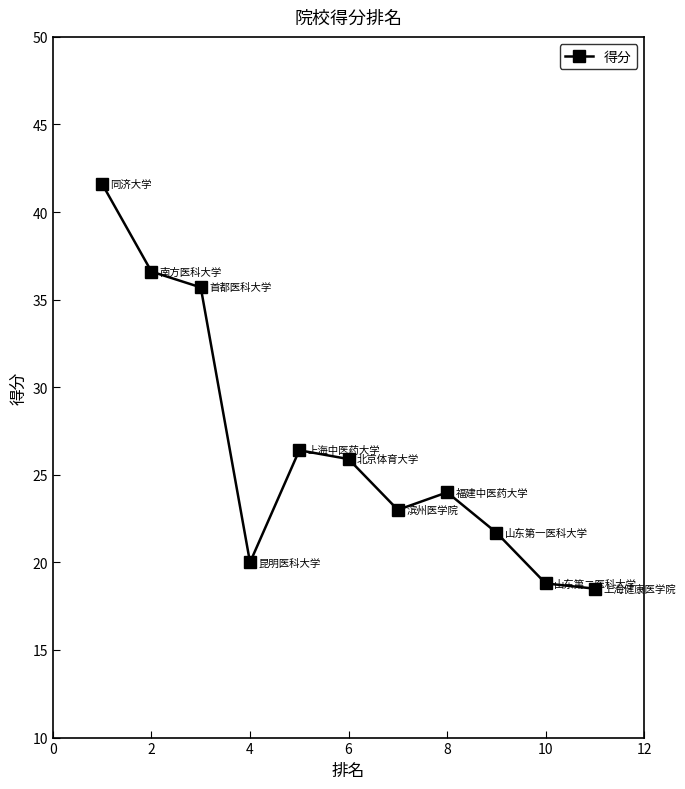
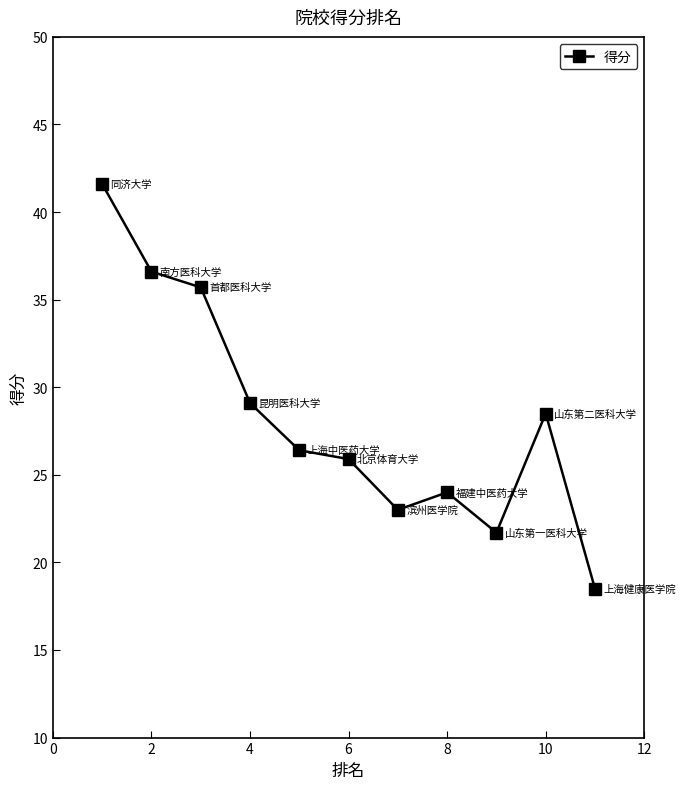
  {
    "2": 36.6,
-   "4": 20.0,
+   "4": 29.1,
    "6": 25.9,
    "8": 24.0,
-   "10": 18.8
+   "10": 28.5
  }
